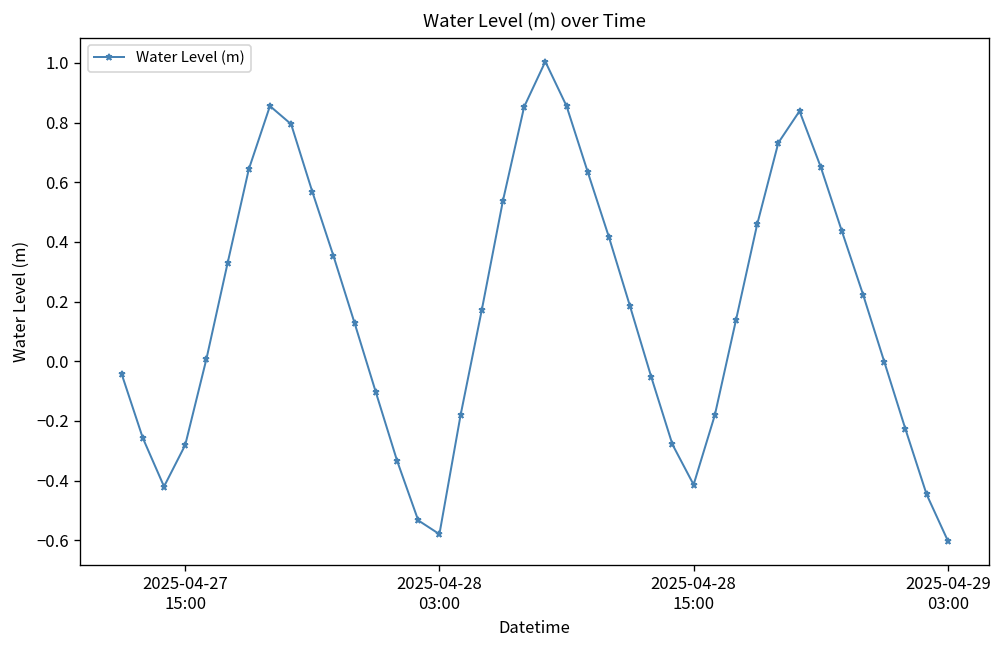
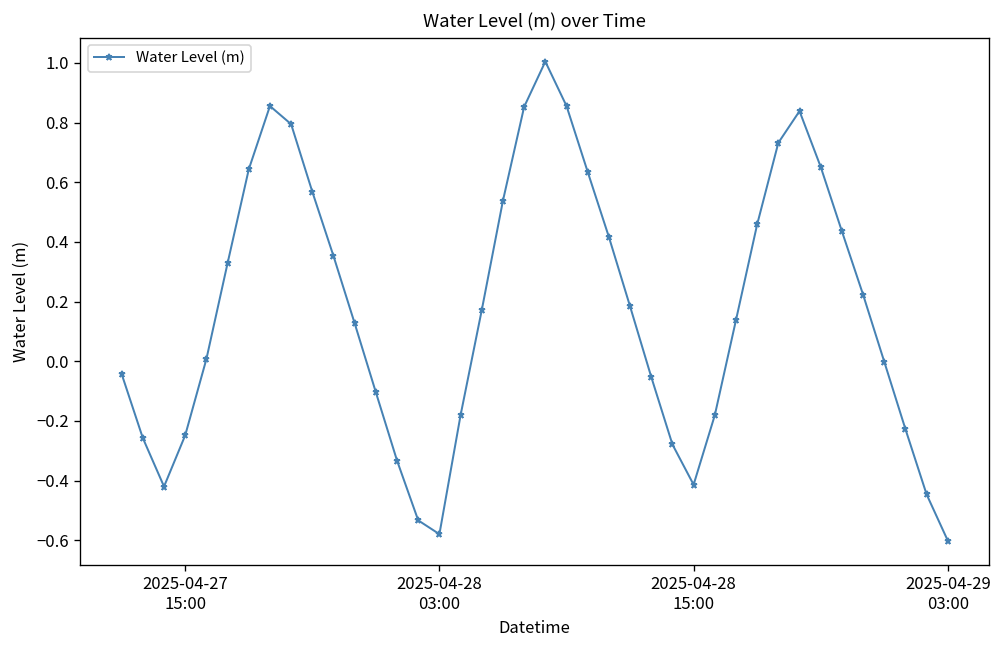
  {
-   "2025-04-27 15:00": -0.28,
+   "2025-04-27 15:00": -0.25,
    "2025-04-28 03:00": -0.58,
    "2025-04-28 15:00": -0.41,
    "2025-04-29 03:00": -0.60
  }
